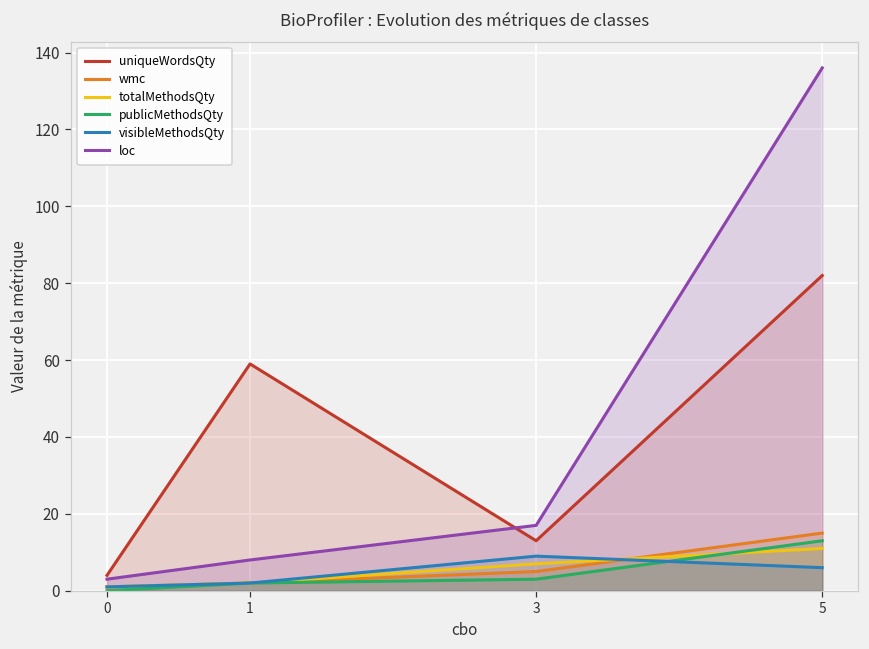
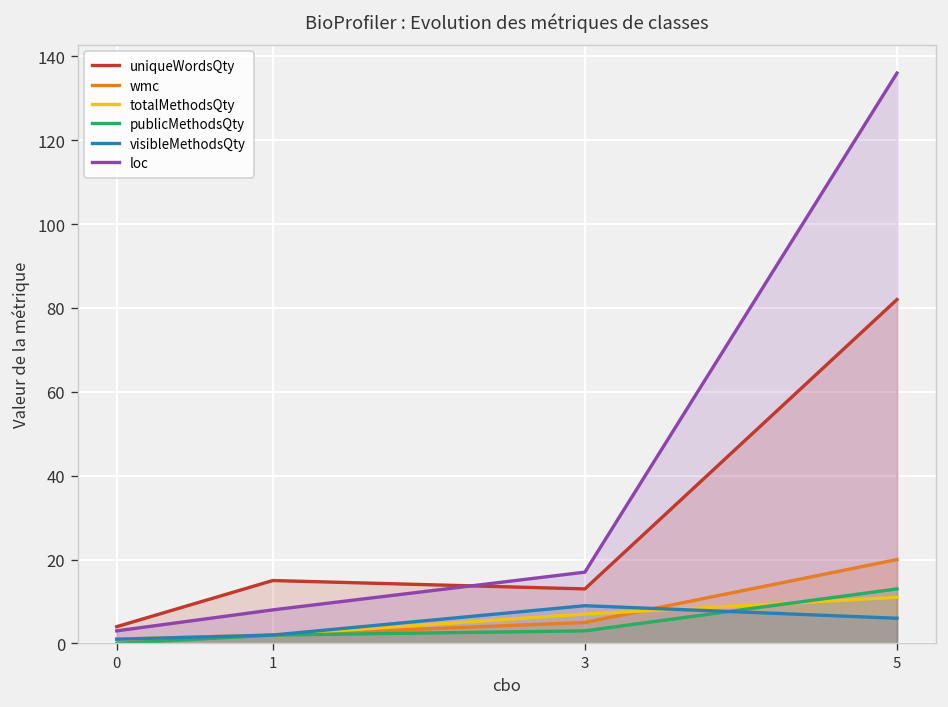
  {
    "uniqueWordsQty": {
      "0": 4,
-     "1": 59,
+     "1": 15,
      "3": 13,
      "5": 82
    },
    "wmc": {
      "3": 5,
-     "5": 15
+     "5": 20
    },
    "totalMethodsQty": {
      "3": 7,
      "5": 11
    },
    "publicMethodsQty": {
      "0": 0,
      "3": 3,
      "5": 13
    },
    "visibleMethodsQty": {
      "3": 9,
      "5": 6
    },
    "loc": {
      "0": 3,
      "1": 8,
      "3": 17,
      "5": 136
    }
  }
